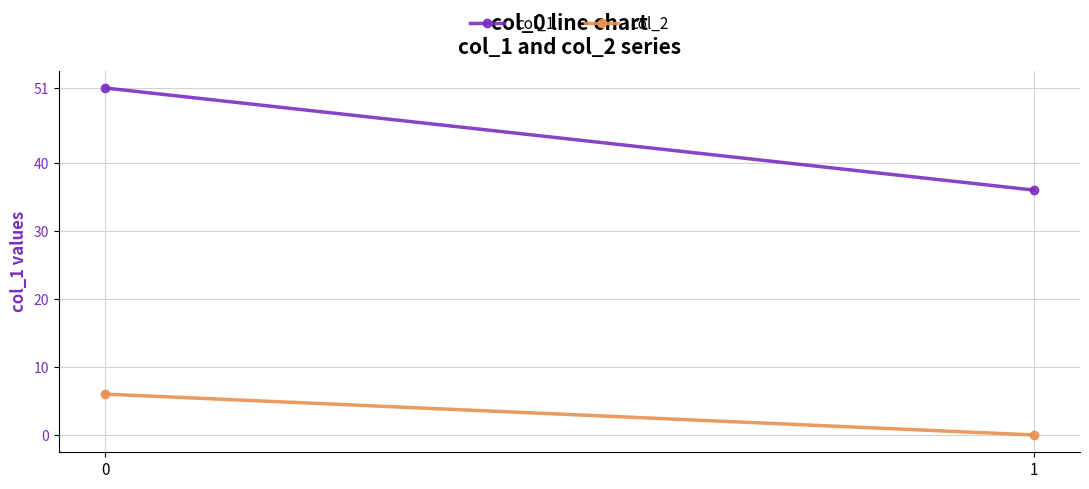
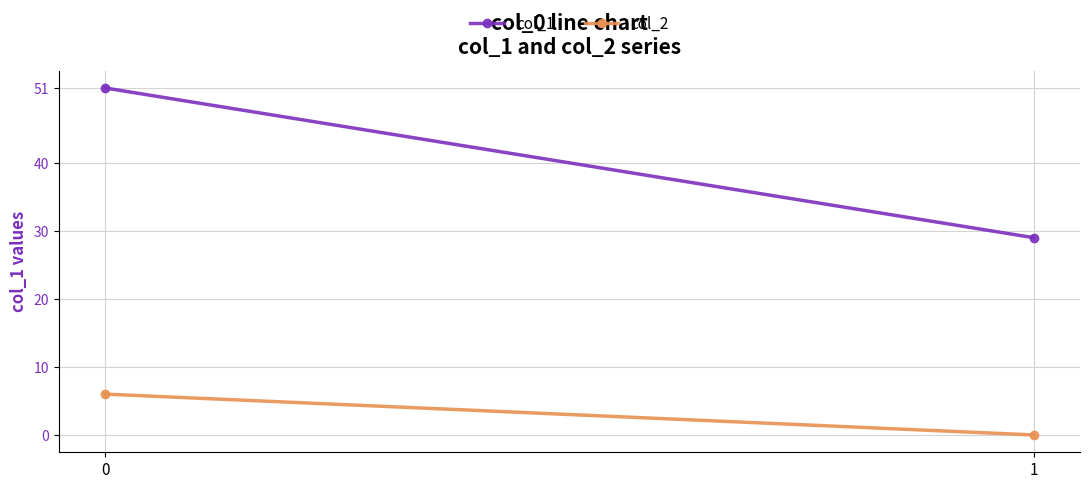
  {
    "col_1": {
      "0": 51,
-     "1": 36
+     "1": 29
    },
    "col_2": {
      "0": 6,
      "1": 0
    }
  }
